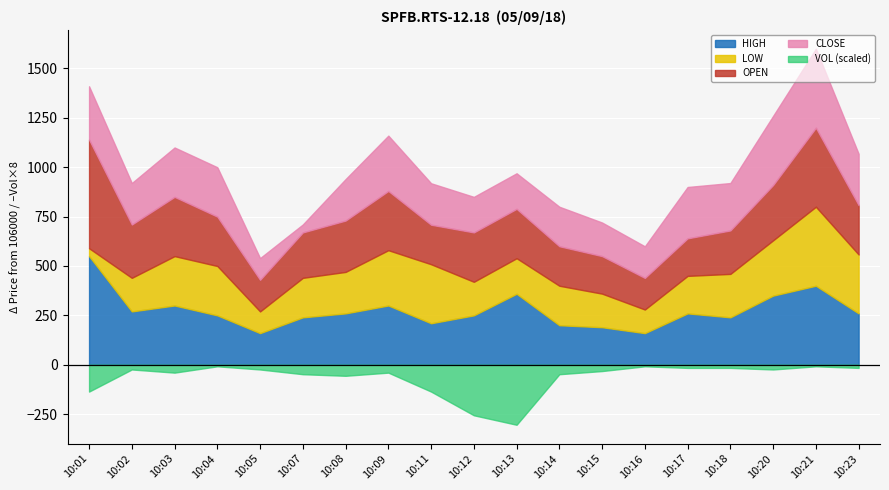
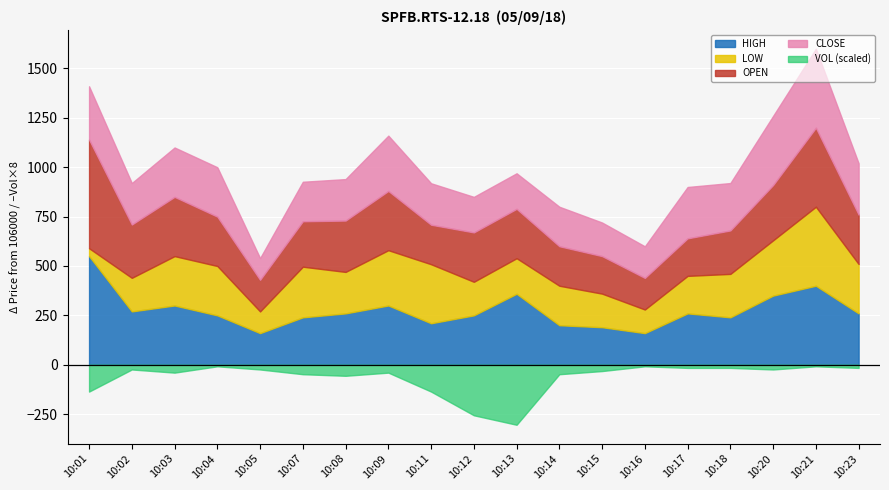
  {
    "HIGH": {
      "10:01": 550,
      "10:02": 270,
      "10:03": 300,
      "10:04": 250,
      "10:05": 160,
      "10:07": 240,
      "10:08": 260,
      "10:09": 300,
      "10:11": 210,
      "10:12": 250,
      "10:13": 360,
      "10:14": 200,
      "10:15": 190,
      "10:16": 160,
      "10:17": 260,
      "10:18": 240,
      "10:20": 350,
      "10:21": 400,
      "10:23": 260
    },
    "LOW": {
      "10:01": 40,
      "10:02": 170,
      "10:03": 250,
      "10:04": 250,
      "10:05": 110,
-     "10:07": 200,
+     "10:07": 260,
      "10:08": 210,
      "10:09": 280,
      "10:11": 300,
      "10:12": 170,
      "10:13": 180,
      "10:14": 200,
      "10:15": 170,
      "10:16": 120,
      "10:17": 190,
      "10:18": 220,
      "10:20": 280,
      "10:21": 400,
-     "10:23": 300
+     "10:23": 250
    },
    "OPEN": {
      "10:01": 550,
      "10:02": 270,
      "10:03": 300,
      "10:04": 250,
      "10:05": 160,
      "10:07": 230,
      "10:08": 260,
      "10:09": 300,
      "10:11": 200,
      "10:12": 250,
      "10:13": 250,
      "10:14": 200,
      "10:15": 190,
      "10:16": 160,
      "10:17": 190,
      "10:18": 220,
      "10:20": 280,
      "10:21": 400,
      "10:23": 250
    },
    "CLOSE": {
      "10:01": 270,
      "10:02": 210,
      "10:03": 250,
      "10:04": 250,
      "10:05": 110,
-     "10:07": 40,
+     "10:07": 200,
      "10:08": 210,
      "10:09": 280,
      "10:11": 210,
      "10:12": 180,
      "10:13": 180,
      "10:14": 200,
      "10:15": 170,
      "10:16": 160,
      "10:17": 260,
      "10:18": 240,
      "10:20": 350,
      "10:23": 260
    }
  }
